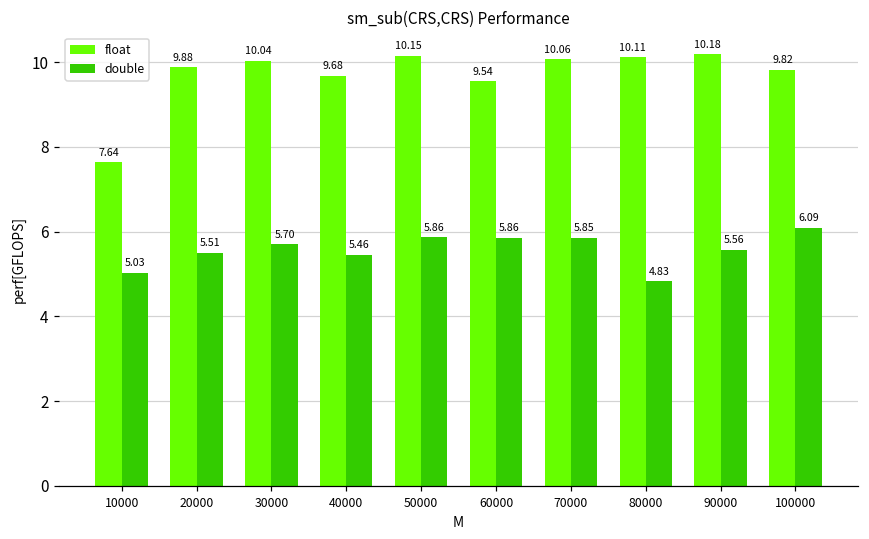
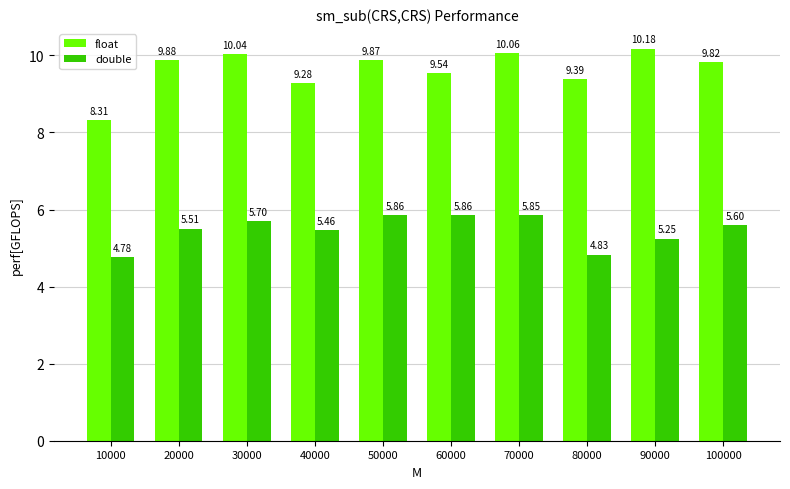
  {
    "float": {
-     "10000": 7.64,
+     "10000": 8.31,
      "20000": 9.88,
      "30000": 10.04,
-     "40000": 9.68,
-     "50000": 10.15,
+     "40000": 9.28,
+     "50000": 9.87,
      "60000": 9.54,
      "70000": 10.06,
-     "80000": 10.11,
+     "80000": 9.39,
      "90000": 10.18,
      "100000": 9.82
    },
    "double": {
-     "10000": 5.03,
+     "10000": 4.78,
      "20000": 5.51,
      "30000": 5.70,
      "40000": 5.46,
      "50000": 5.86,
      "60000": 5.86,
      "70000": 5.85,
      "80000": 4.83,
-     "90000": 5.56,
-     "100000": 6.09
+     "90000": 5.25,
+     "100000": 5.60
    }
  }
